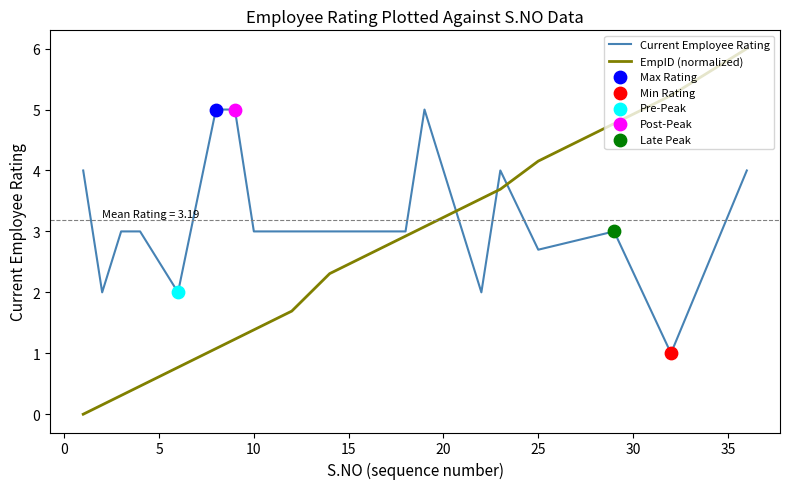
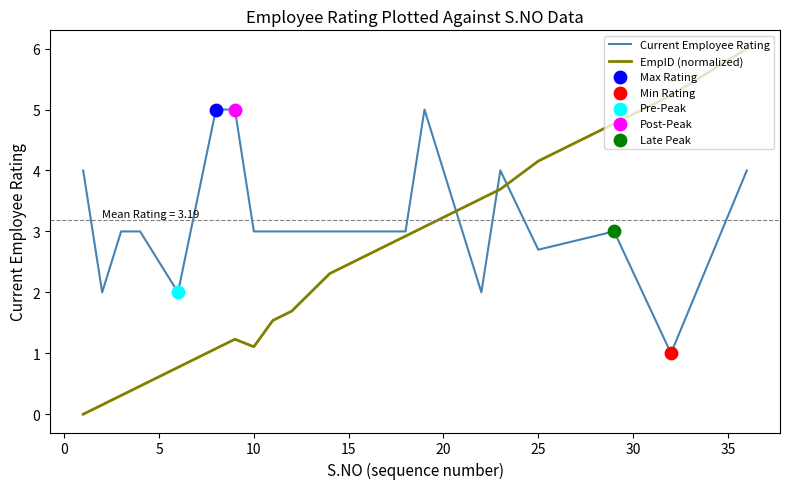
  {
    "Current Employee Rating": {
      "10": 3.0,
      "25": 2.7
    },
    "EmpID (normalized)": {
-     "10": 1.4,
+     "10": 1.1,
      "25": 4.2
    }
  }
